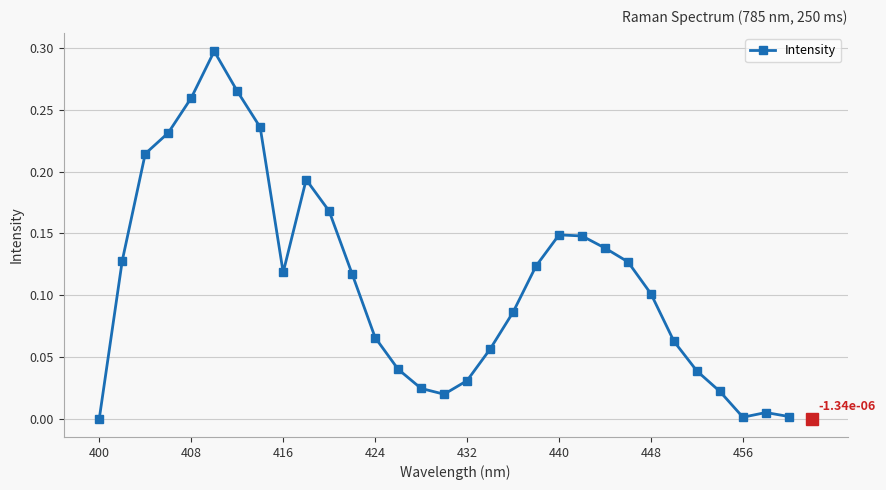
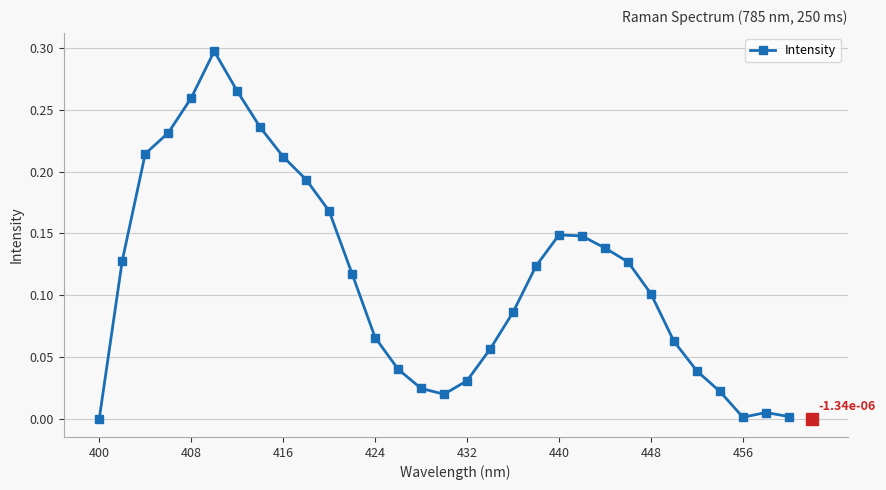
  {
    "Intensity": {
      "400": 0.000,
      "408": 0.260,
-     "416": 0.118,
+     "416": 0.212,
      "424": 0.066,
      "432": 0.031,
      "440": 0.149,
      "448": 0.101,
      "456": 0.001
    }
  }
